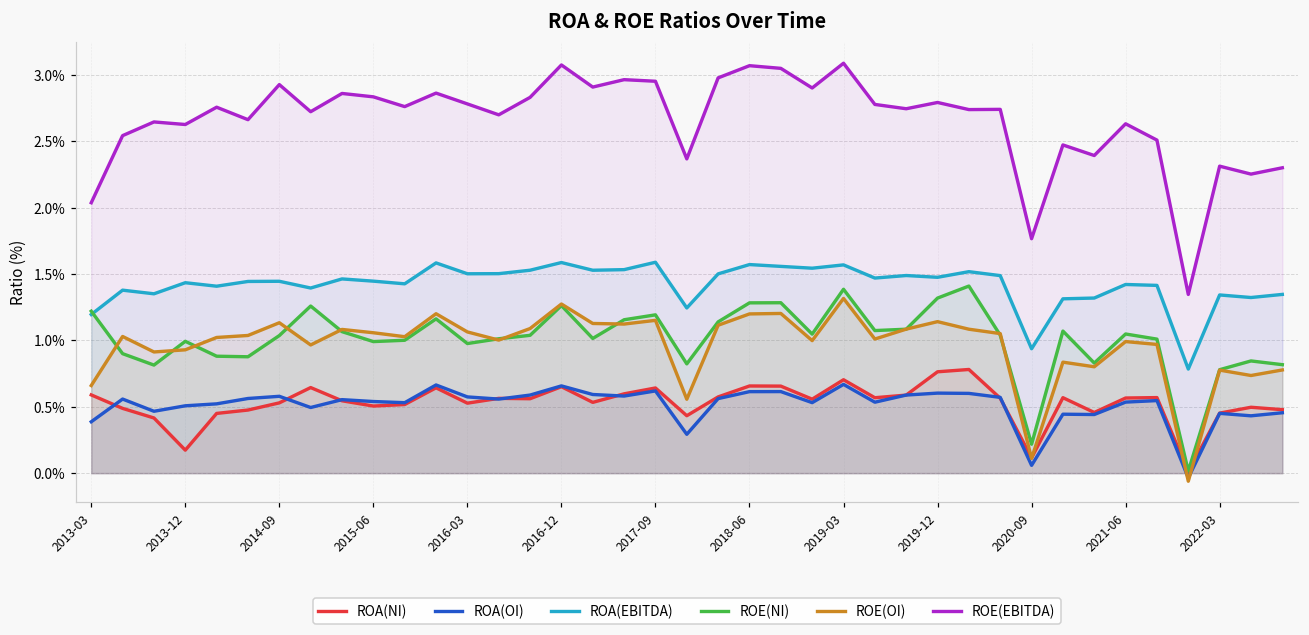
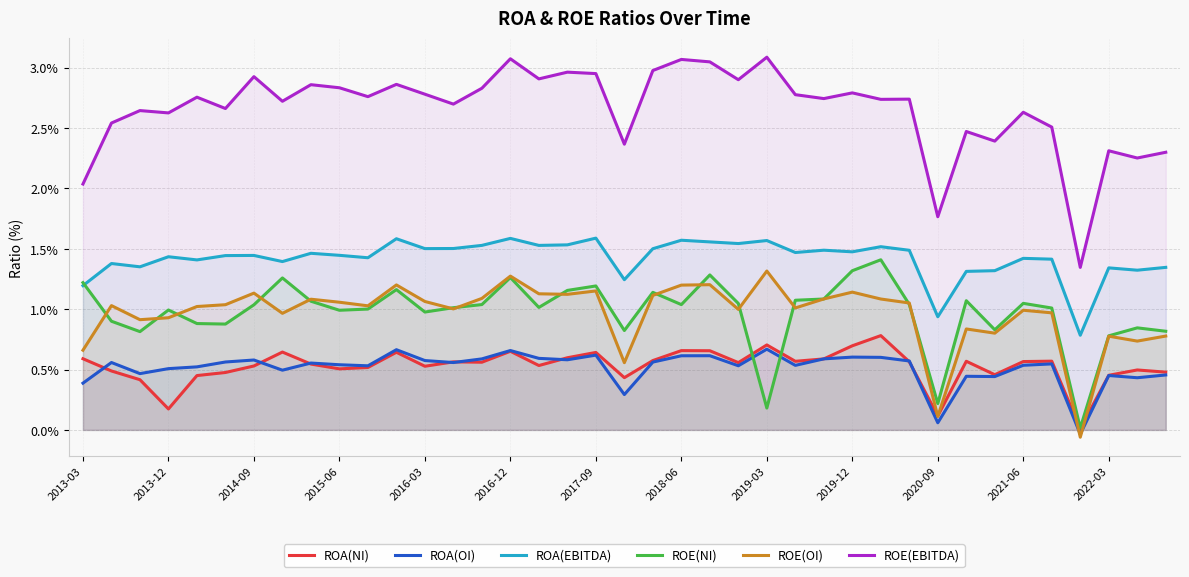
  {
    "ROA(NI)": {
      "2013-03": "0.59%",
      "2013-12": "0.17%",
      "2014-09": "0.53%",
      "2015-06": "0.51%",
      "2016-03": "0.53%",
      "2017-09": "0.64%",
      "2018-06": "0.66%",
      "2019-03": "0.70%",
-     "2019-12": "0.76%",
+     "2019-12": "0.70%",
      "2021-06": "0.57%"
    },
    "ROA(EBITDA)": {
      "2013-03": "1.20%",
      "2013-12": "1.43%",
      "2014-09": "1.45%",
      "2015-06": "1.45%",
      "2016-03": "1.50%",
      "2016-12": "1.59%",
      "2017-09": "1.59%",
      "2018-06": "1.57%",
      "2019-03": "1.57%",
      "2019-12": "1.48%",
      "2020-09": "0.94%",
      "2021-06": "1.42%",
      "2022-03": "1.34%"
    },
    "ROE(NI)": {
      "2013-03": "1.22%",
      "2013-12": "0.99%",
      "2014-09": "1.04%",
      "2015-06": "0.99%",
      "2016-03": "0.98%",
      "2017-09": "1.19%",
-     "2018-06": "1.28%",
-     "2019-03": "1.39%",
+     "2018-06": "1.04%",
+     "2019-03": "0.18%",
      "2019-12": "1.32%",
      "2020-09": "0.22%",
      "2021-06": "1.05%"
    },
    "ROE(EBITDA)": {
      "2013-03": "2.04%",
      "2013-12": "2.63%",
      "2014-09": "2.93%",
      "2015-06": "2.83%",
      "2016-03": "2.78%",
      "2016-12": "3.07%",
      "2017-09": "2.95%",
      "2018-06": "3.07%",
      "2019-03": "3.09%",
      "2019-12": "2.79%",
      "2020-09": "1.77%",
      "2021-06": "2.63%",
      "2022-03": "2.31%"
    }
  }
